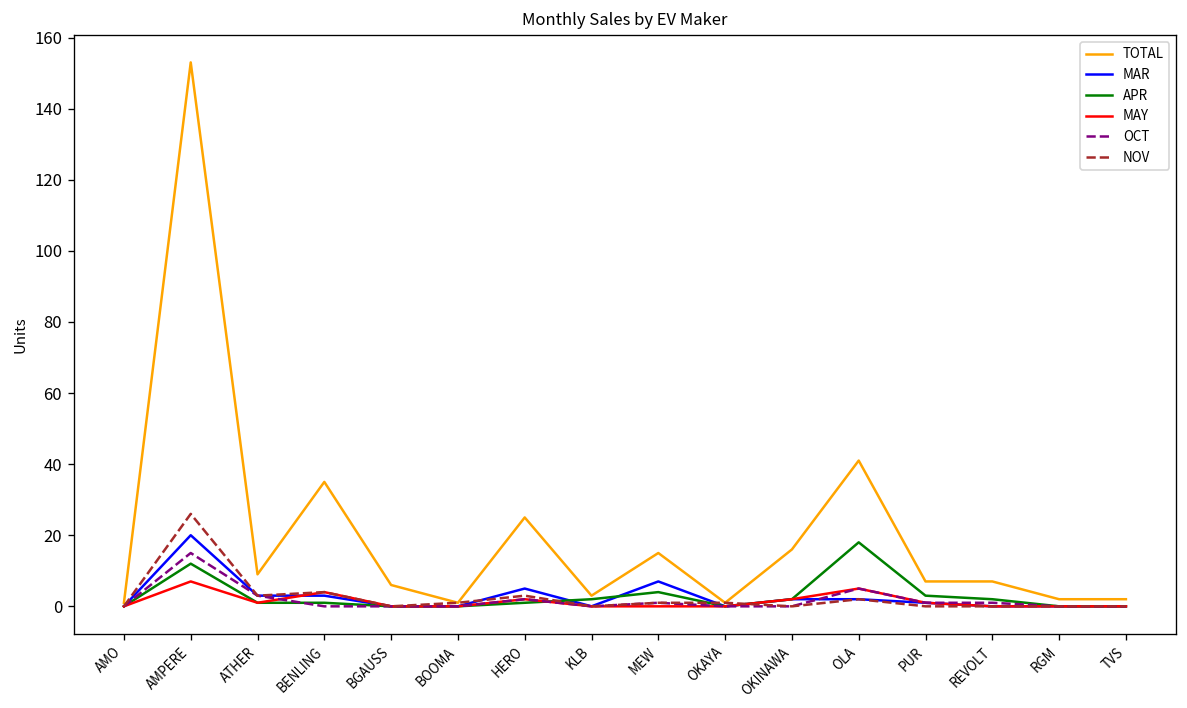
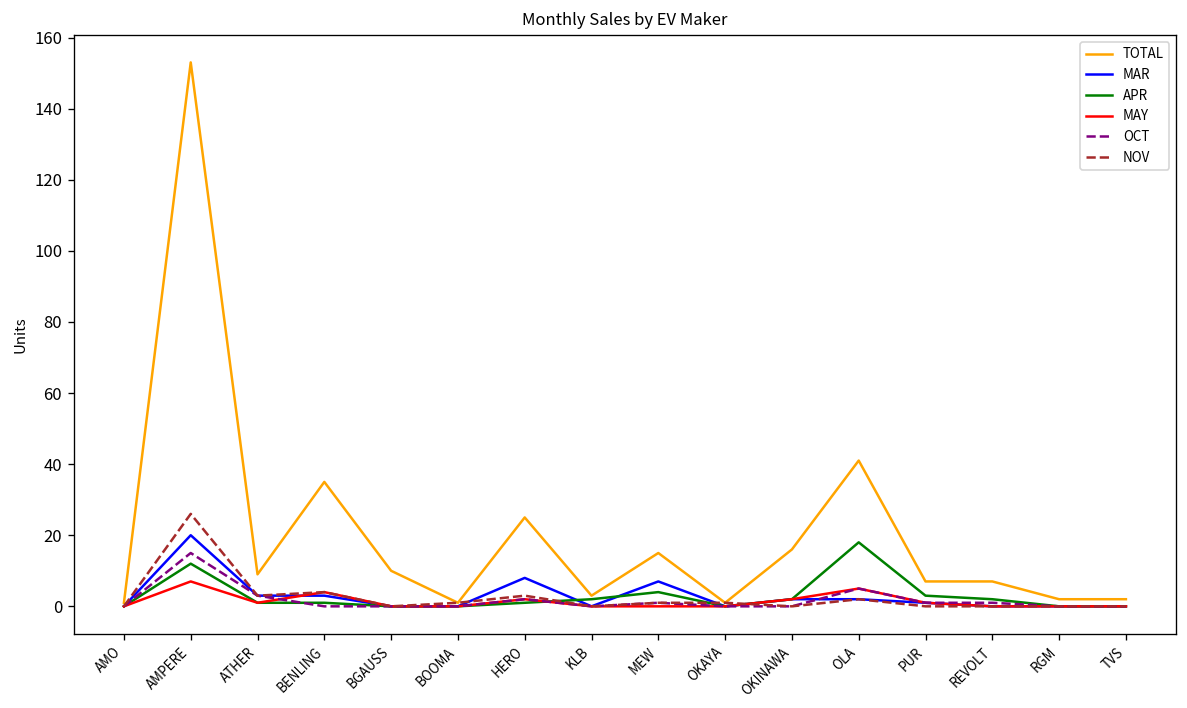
  {
    "TOTAL": {
      "AMO": 1,
      "AMPERE": 153,
      "ATHER": 9,
      "BENLING": 35,
-     "BGAUSS": 6,
+     "BGAUSS": 10,
      "HERO": 25,
      "KLB": 3,
      "MEW": 15,
      "OKINAWA": 16,
      "OLA": 41,
      "PUR": 7,
      "REVOLT": 7,
      "RGM": 2,
      "TVS": 2
    },
    "MAR": {
      "AMPERE": 20,
      "BENLING": 3,
-     "HERO": 5,
+     "HERO": 8,
      "MEW": 7
    },
    "APR": {
      "AMPERE": 12,
      "BENLING": 1,
      "HERO": 1,
      "KLB": 2,
      "MEW": 4,
      "OLA": 18,
      "PUR": 3,
      "REVOLT": 2
    },
    "MAY": {
      "AMPERE": 7,
      "MEW": 0
    },
    "OCT": {
      "AMPERE": 15,
      "BENLING": 0,
      "REVOLT": 1
    },
    "NOV": {
      "AMPERE": 26,
      "HERO": 3,
      "PUR": 0
    }
  }
